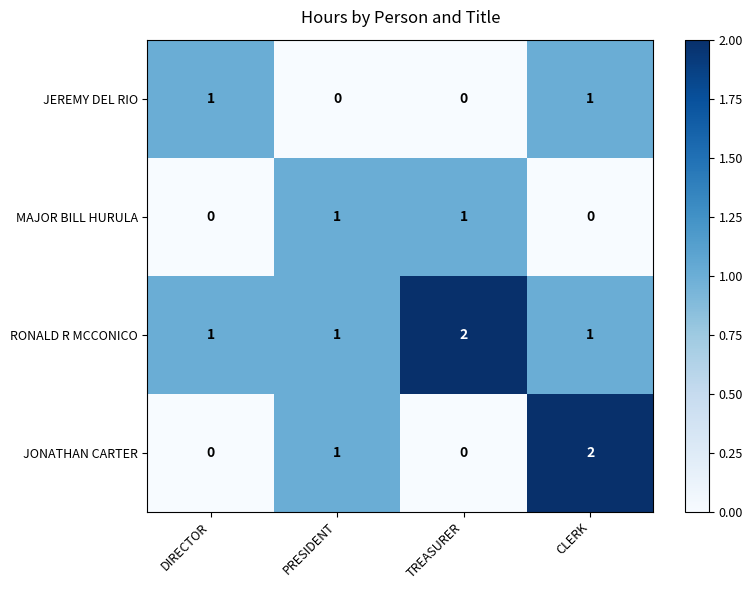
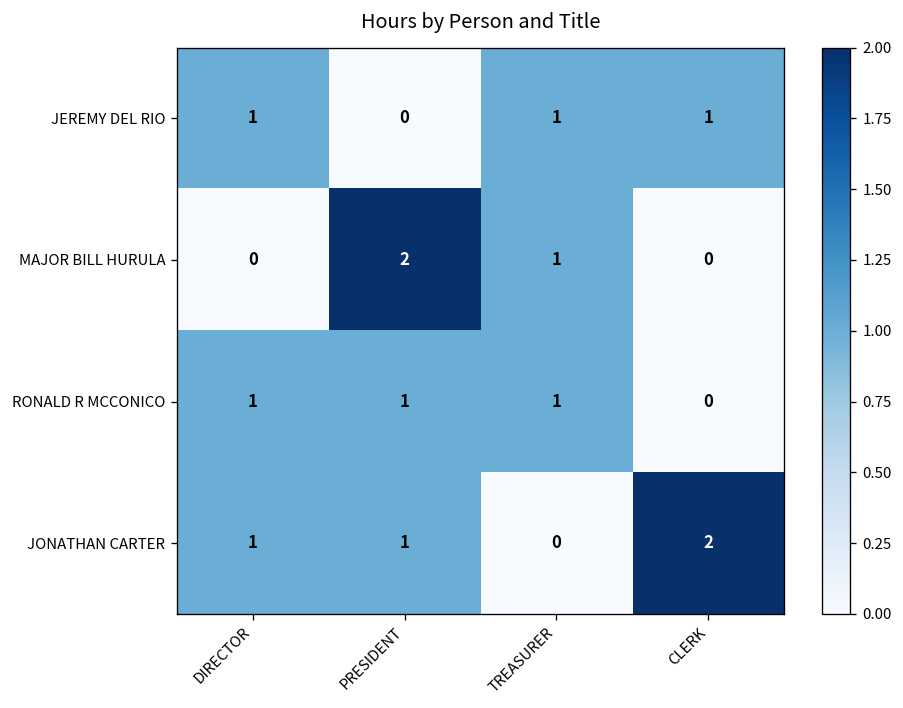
  {
    "JEREMY DEL RIO": {
      "DIRECTOR": 1,
      "PRESIDENT": 0,
-     "TREASURER": 0,
+     "TREASURER": 1,
      "CLERK": 1
    },
    "MAJOR BILL HURULA": {
      "DIRECTOR": 0,
-     "PRESIDENT": 1,
+     "PRESIDENT": 2,
      "TREASURER": 1,
      "CLERK": 0
    },
    "RONALD R MCCONICO": {
      "DIRECTOR": 1,
      "PRESIDENT": 1,
-     "TREASURER": 2,
-     "CLERK": 1
+     "TREASURER": 1,
+     "CLERK": 0
    },
    "JONATHAN CARTER": {
-     "DIRECTOR": 0,
+     "DIRECTOR": 1,
      "PRESIDENT": 1,
      "TREASURER": 0,
      "CLERK": 2
    }
  }
